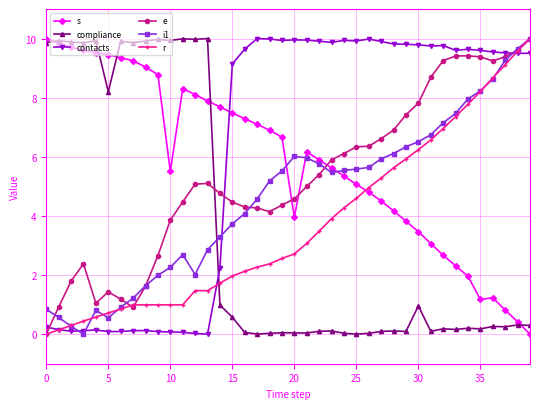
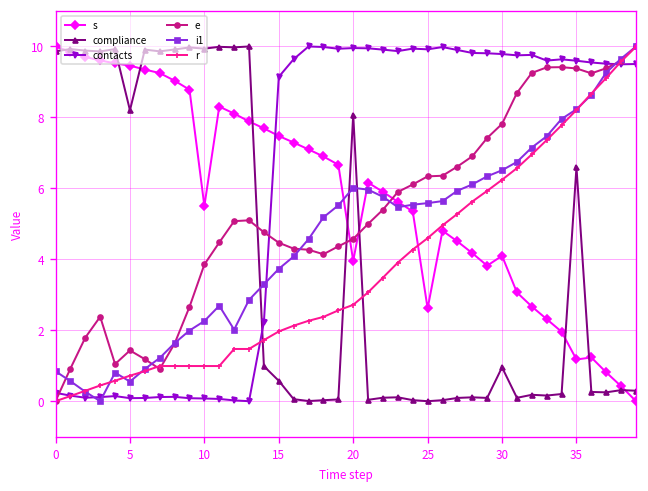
  {
    "s": {
      "0": 10.0,
      "10": 5.5,
      "15": 7.5,
      "20": 4.0,
-     "25": 5.1,
-     "30": 3.5,
+     "25": 2.6,
+     "30": 4.1,
      "35": 1.2
    },
    "compliance": {
      "0": 9.9,
      "5": 8.2,
      "15": 0.6,
-     "20": 0.0,
+     "20": 8.1,
      "25": 0.0,
      "30": 1.0,
-     "35": 0.2
+     "35": 6.6
    }
  }
